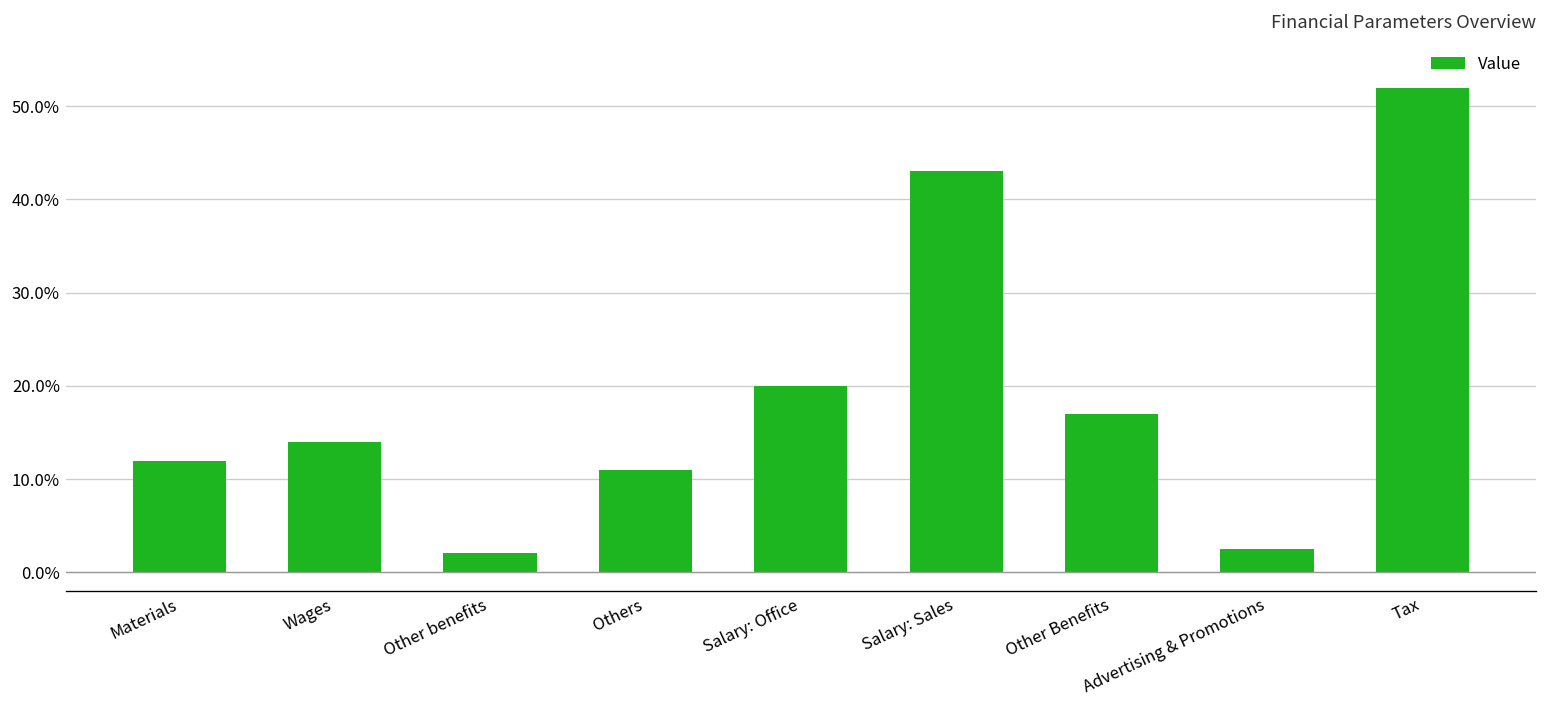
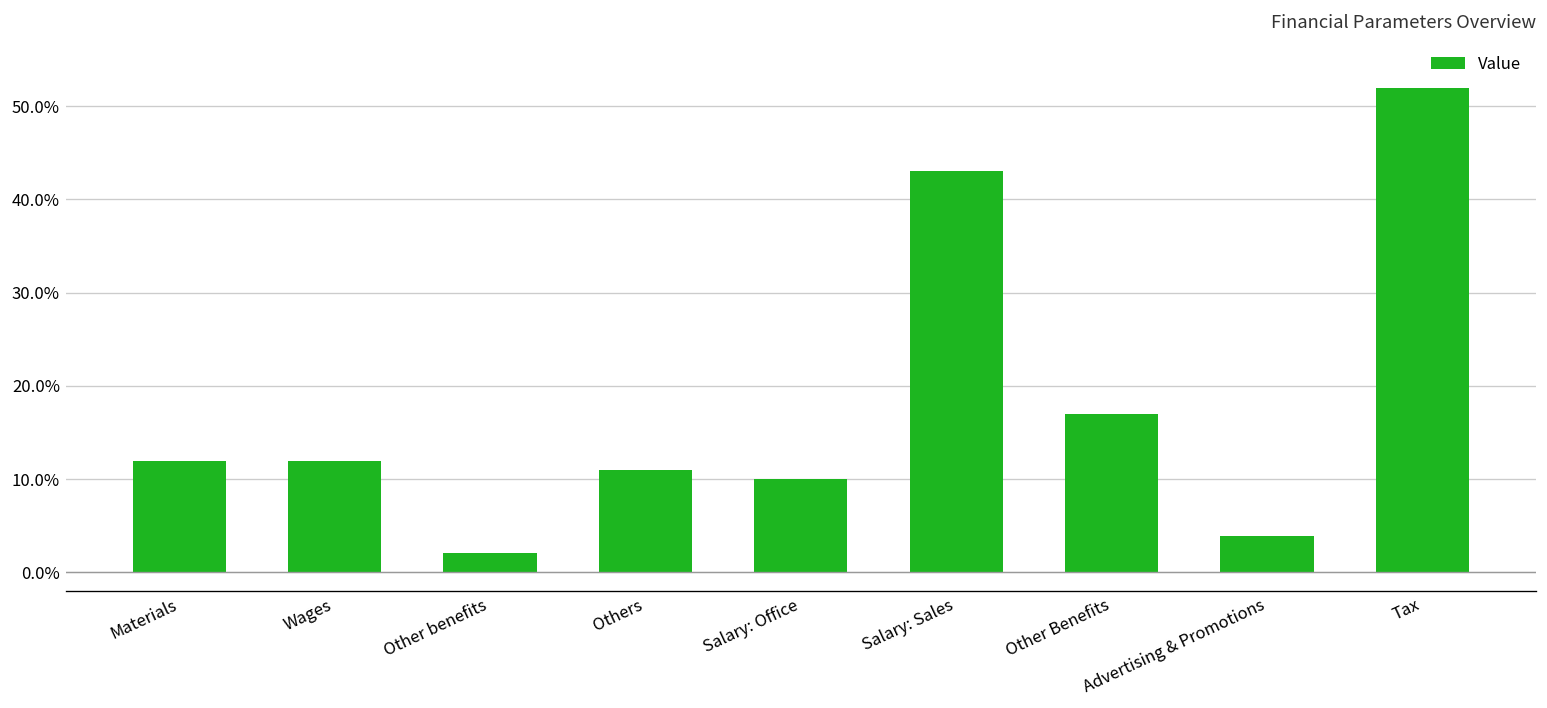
  {
    "Materials": "12%",
-   "Wages": "14%",
+   "Wages": "12%",
    "Other benefits": "2%",
    "Others": "11%",
-   "Salary: Office": "20%",
+   "Salary: Office": "10%",
    "Salary: Sales": "43%",
    "Other Benefits": "17%",
-   "Advertising & Promotions": "3%",
+   "Advertising & Promotions": "4%",
    "Tax": "52%"
  }
